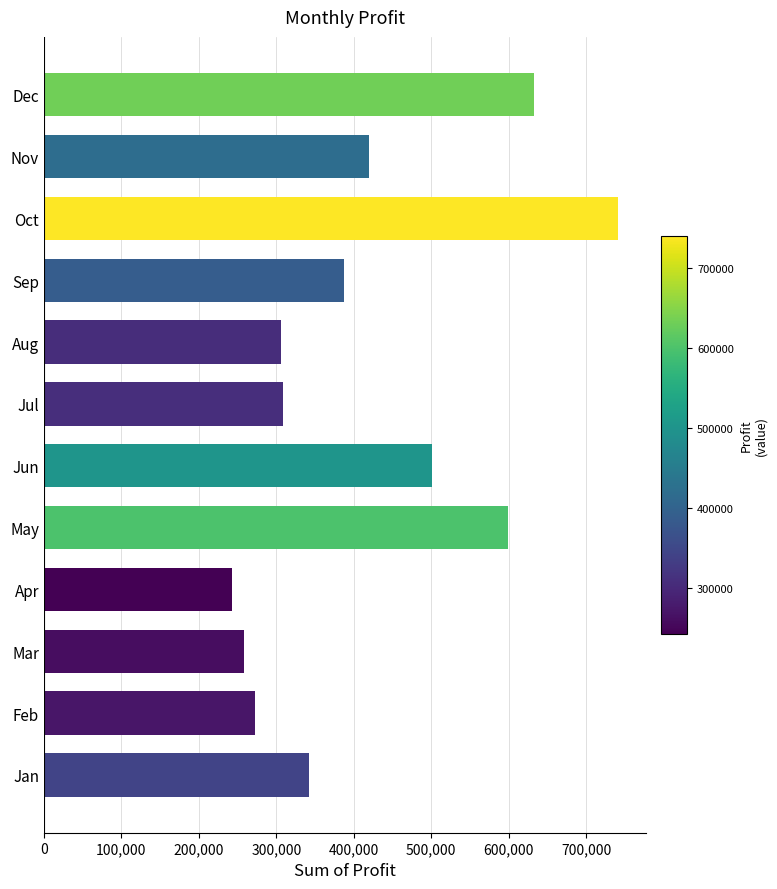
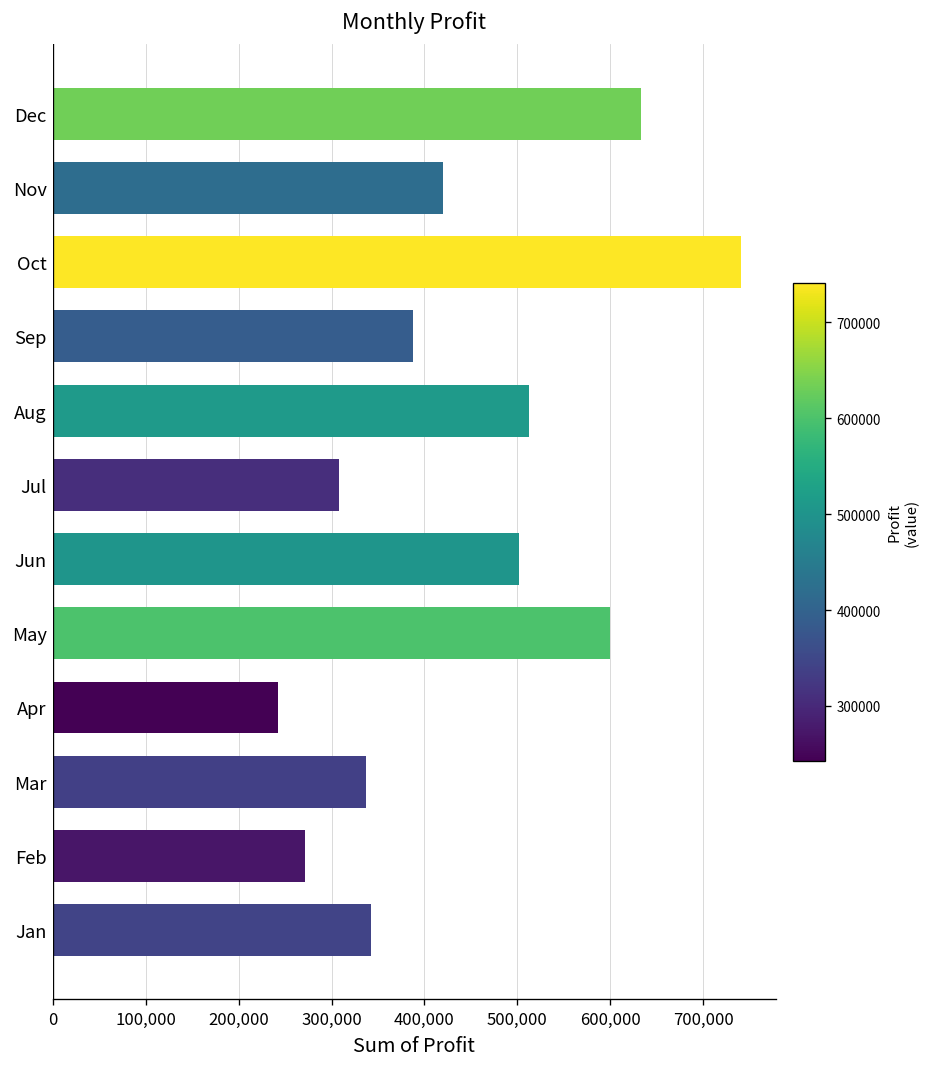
  {
    "Dec": "630,000",
    "Nov": "420,000",
    "Oct": "740,000",
    "Sep": "390,000",
-   "Aug": "310,000",
+   "Aug": "510,000",
    "Jul": "310,000",
    "Jun": "500,000",
    "May": "600,000",
    "Apr": "240,000",
-   "Mar": "260,000",
+   "Mar": "340,000",
    "Feb": "270,000",
    "Jan": "340,000"
  }
